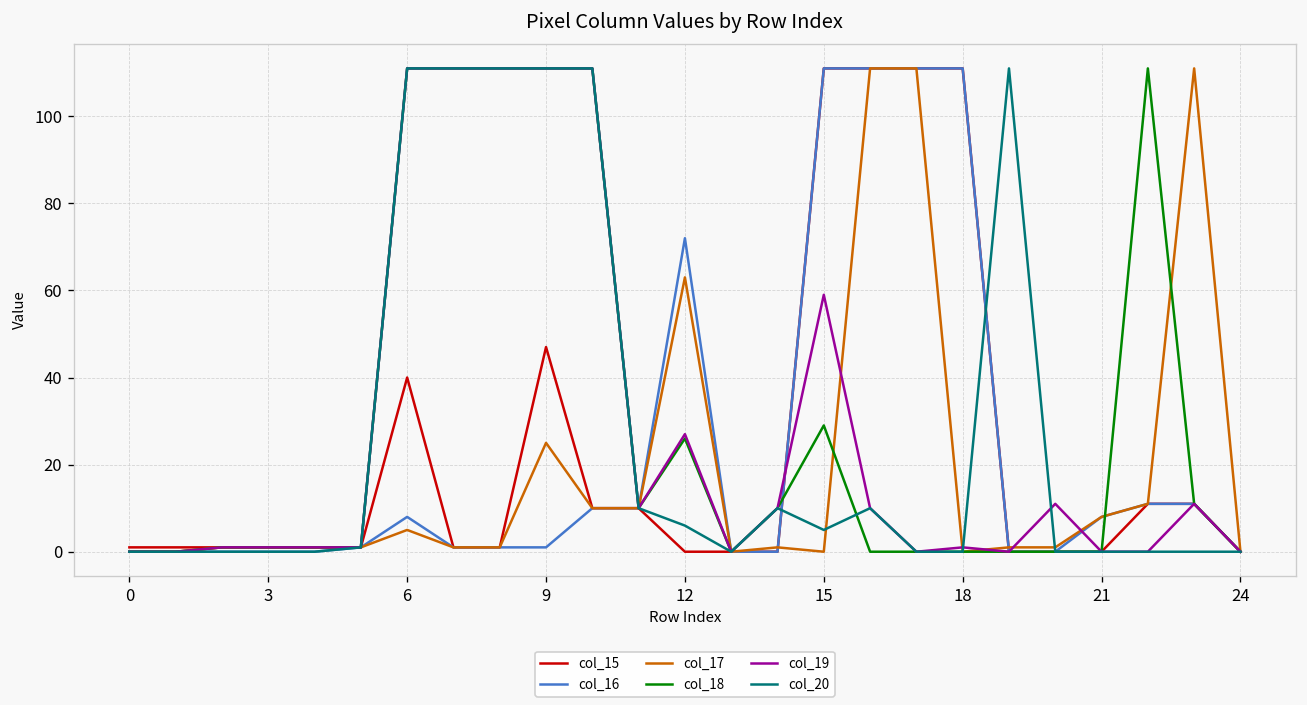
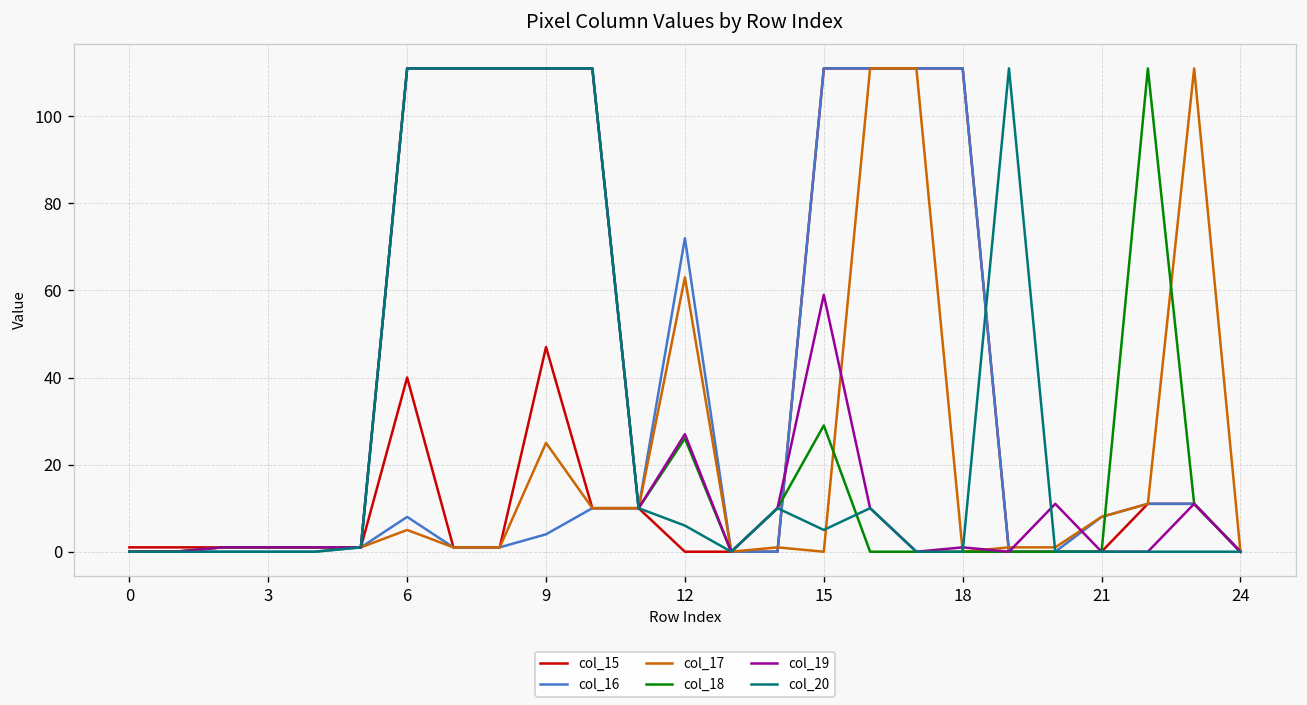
  {
    "col_15": {
      "0": 1,
      "6": 40,
      "9": 47,
      "12": 0
    },
    "col_16": {
      "6": 8,
-     "9": 1,
+     "9": 4,
      "12": 72
    },
    "col_17": {
      "6": 5,
      "9": 25,
      "12": 63,
      "15": 0
    },
    "col_18": {
      "12": 26,
      "15": 29
    },
    "col_19": {
      "12": 27,
      "15": 59,
      "18": 1
    },
    "col_20": {
      "12": 6,
      "15": 5
    }
  }
